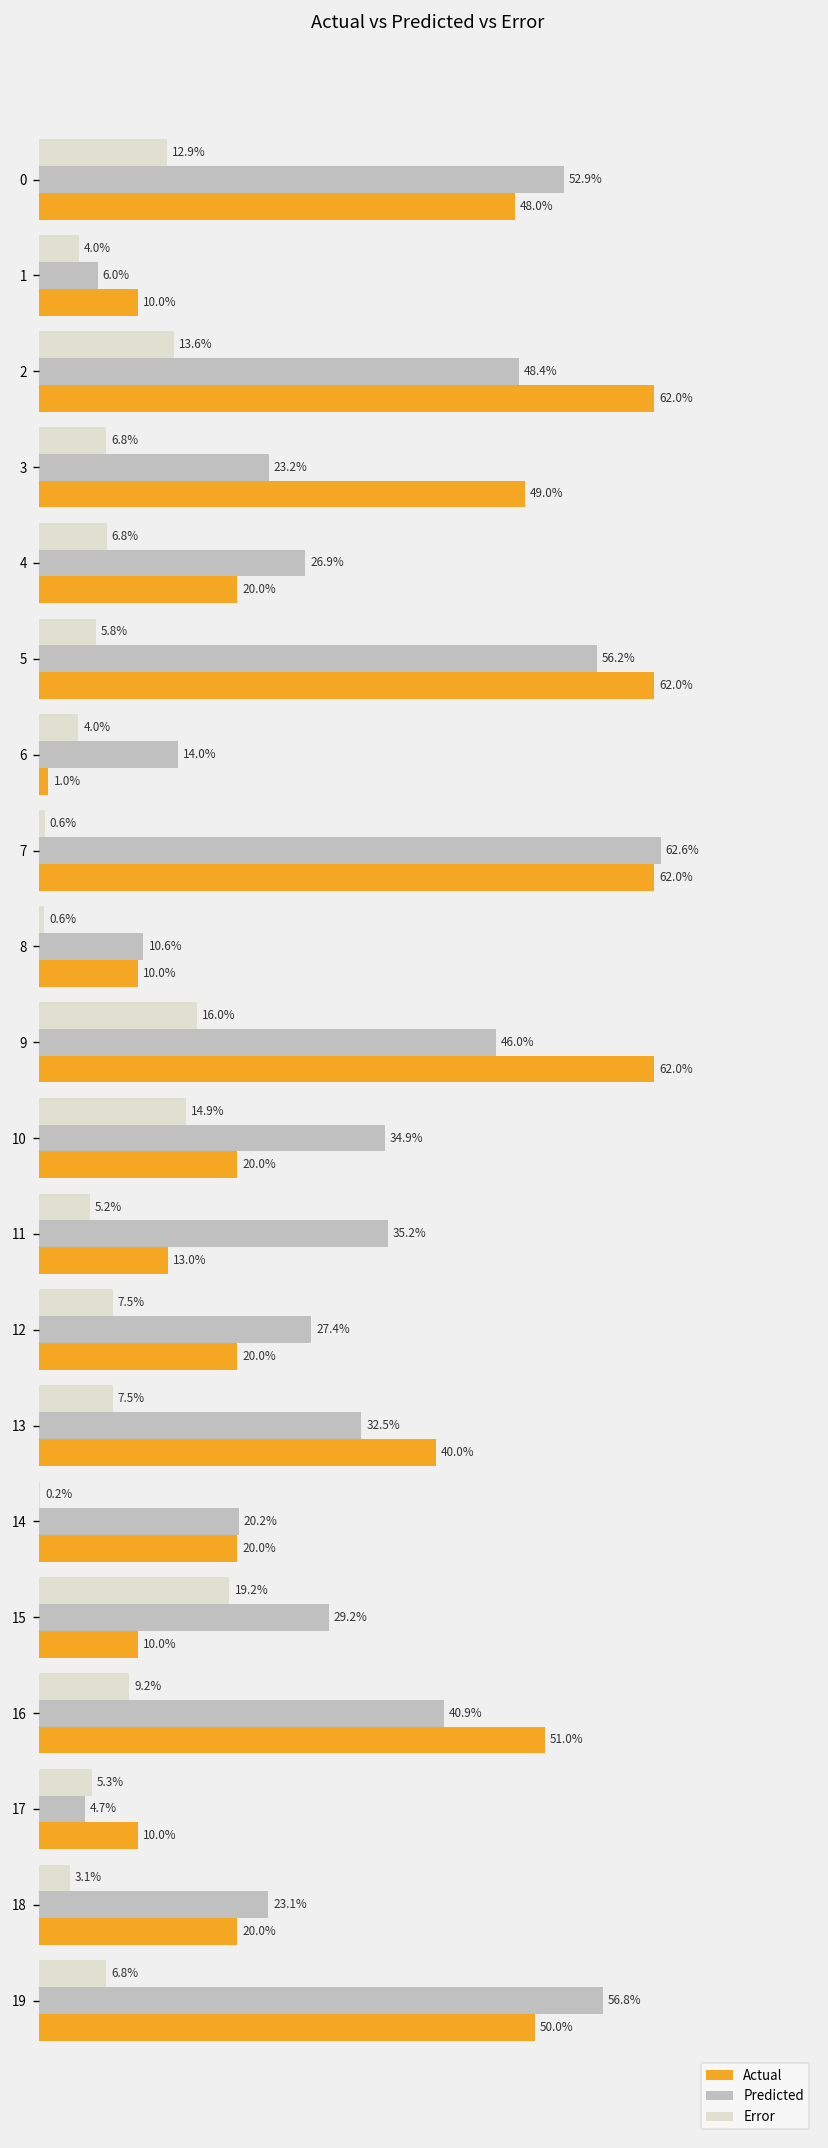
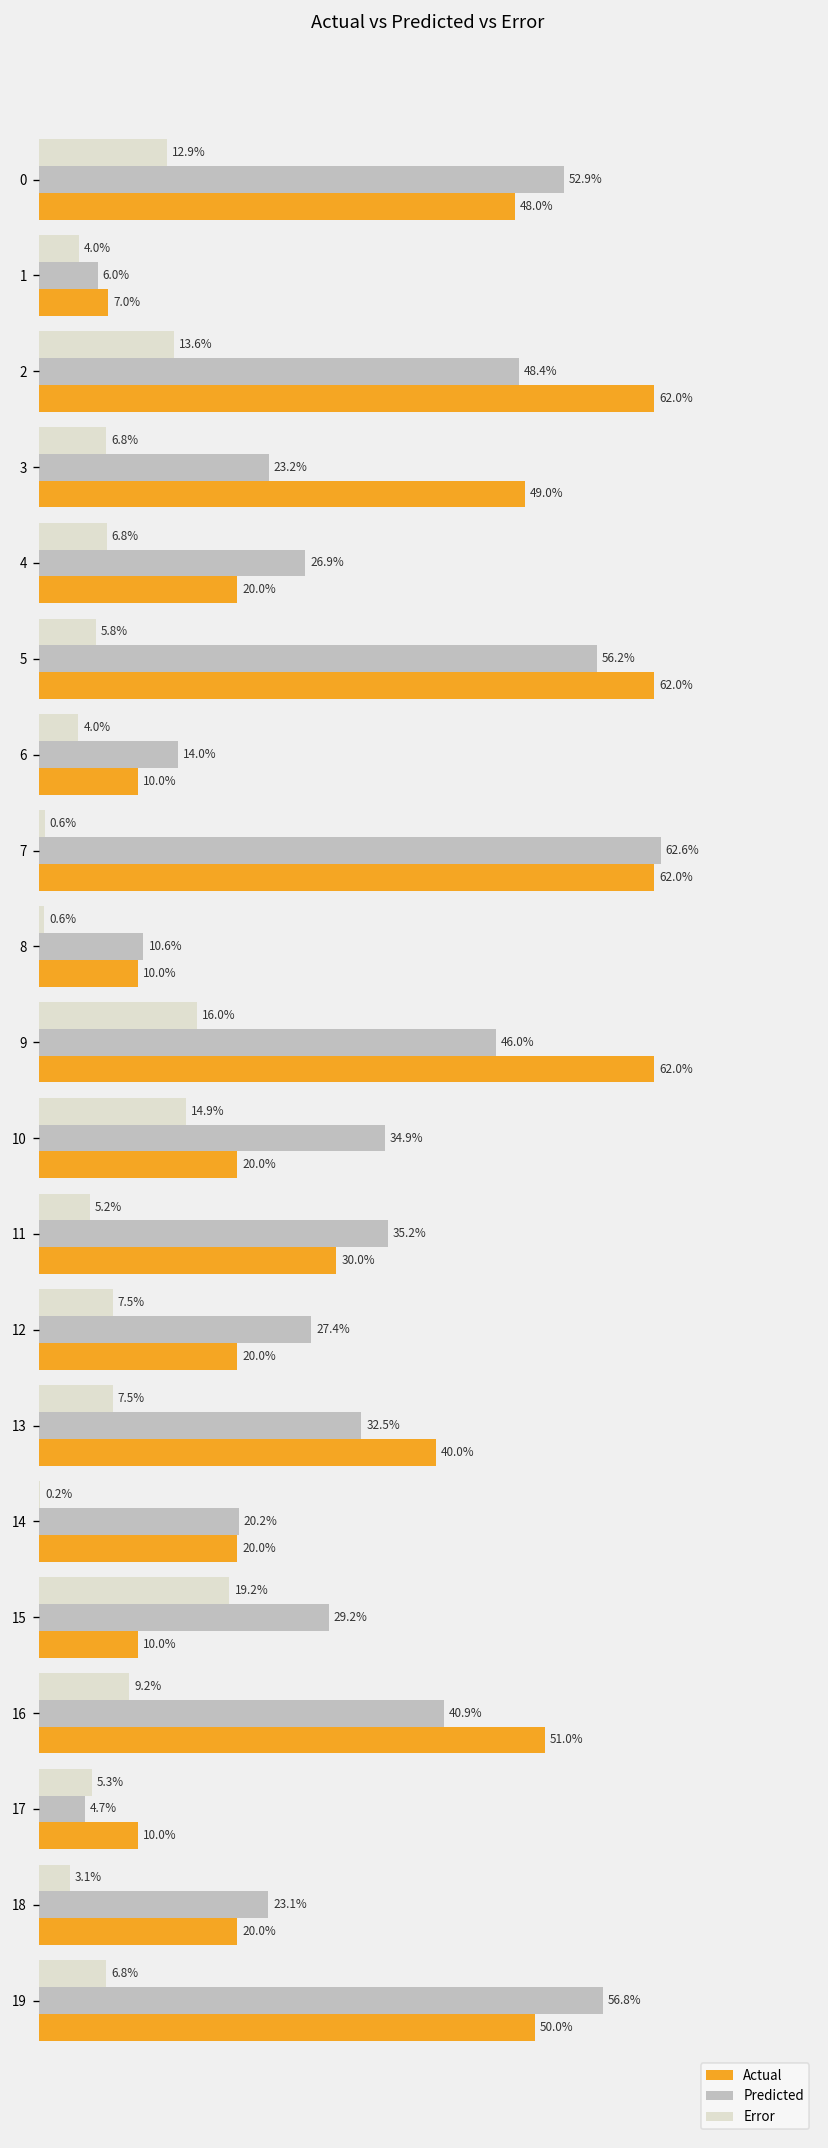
  {
    "Actual": {
      "0": "48.0%",
-     "1": "10.0%",
+     "1": "7.0%",
      "2": "62.0%",
      "3": "49.0%",
      "4": "20.0%",
      "5": "62.0%",
-     "6": "1.0%",
+     "6": "10.0%",
      "7": "62.0%",
      "8": "10.0%",
      "9": "62.0%",
      "10": "20.0%",
-     "11": "13.0%",
+     "11": "30.0%",
      "12": "20.0%",
      "13": "40.0%",
      "14": "20.0%",
      "15": "10.0%",
      "16": "51.0%",
      "17": "10.0%",
      "18": "20.0%",
      "19": "50.0%"
    }
  }
